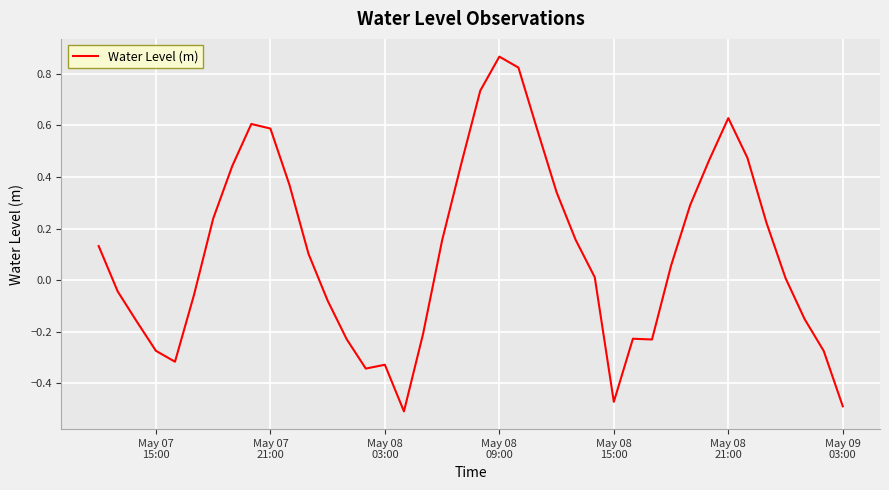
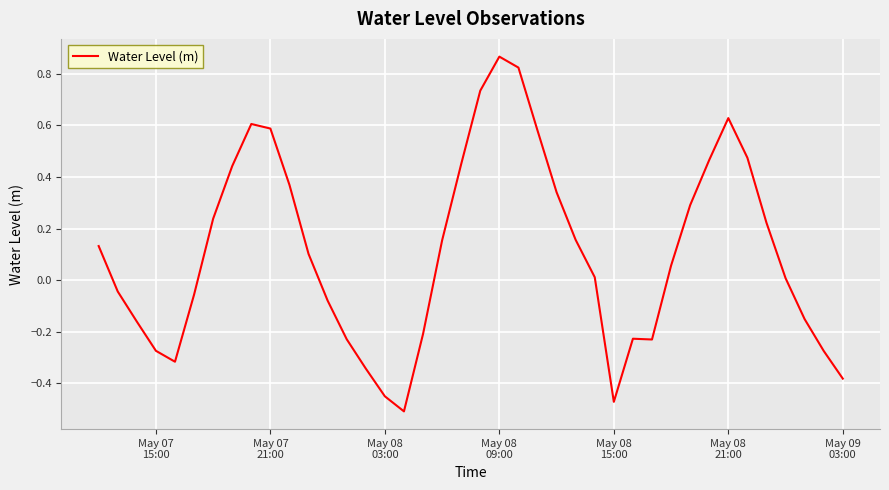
  {
    "May 07 15:00": -0.27,
    "May 07 21:00": 0.59,
-   "May 08 03:00": -0.33,
+   "May 08 03:00": -0.45,
    "May 08 09:00": 0.87,
    "May 08 15:00": -0.47,
    "May 08 21:00": 0.63,
-   "May 09 03:00": -0.49
+   "May 09 03:00": -0.38
  }
